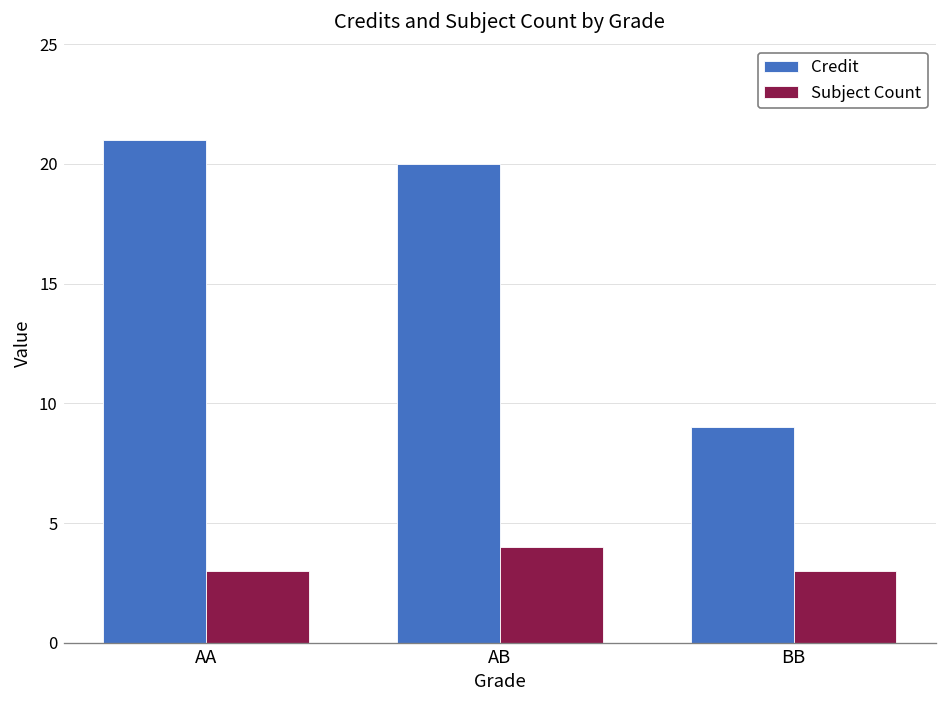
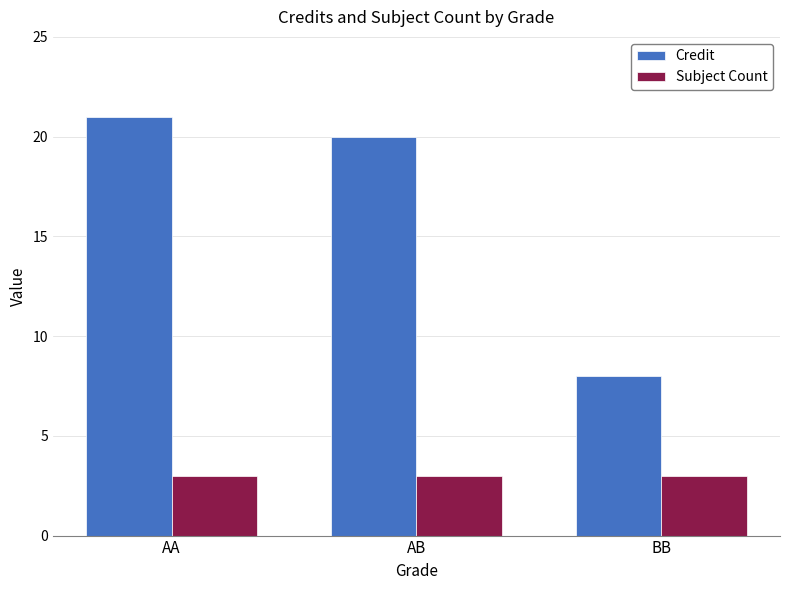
  {
    "Credit": {
      "AA": 21,
      "AB": 20,
-     "BB": 9
+     "BB": 8
    },
    "Subject Count": {
      "AA": 3,
-     "AB": 4,
+     "AB": 3,
      "BB": 3
    }
  }
